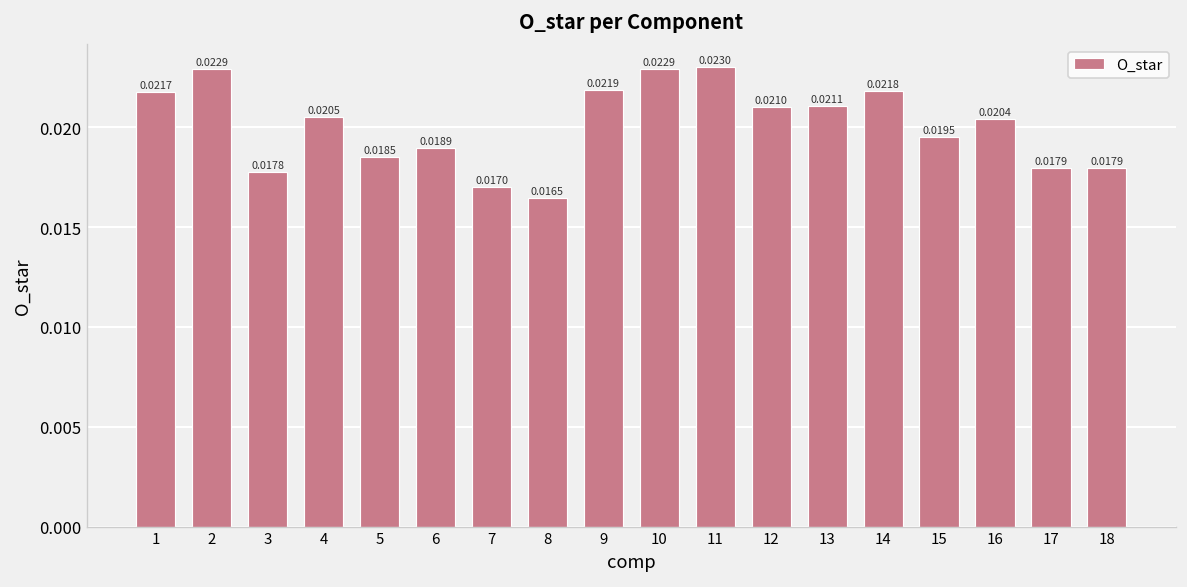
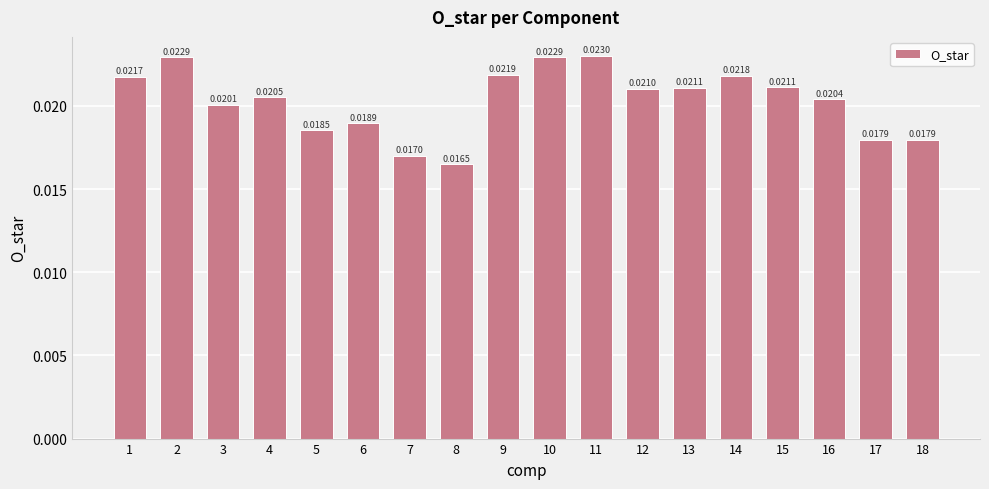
  {
    "1": 0.0217,
    "2": 0.0229,
-   "3": 0.0178,
+   "3": 0.0201,
    "4": 0.0205,
    "5": 0.0185,
    "6": 0.0189,
    "7": 0.0170,
    "8": 0.0165,
    "9": 0.0219,
    "10": 0.0229,
    "11": 0.0230,
    "12": 0.0210,
    "13": 0.0211,
    "14": 0.0218,
-   "15": 0.0195,
+   "15": 0.0211,
    "16": 0.0204,
    "17": 0.0179,
    "18": 0.0179
  }
